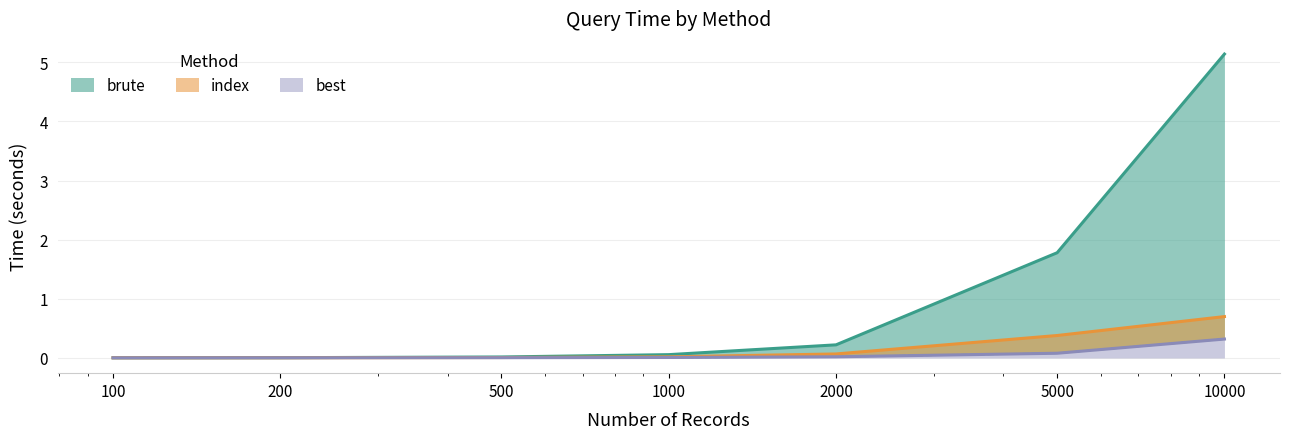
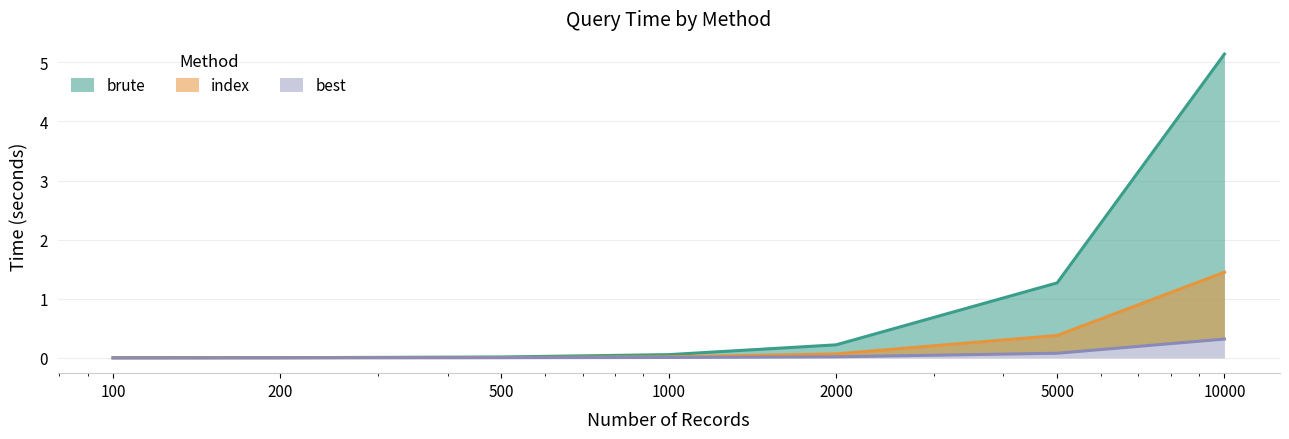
  {
    "brute": {
      "2000": 0.2,
-     "5000": 1.8,
+     "5000": 1.3,
      "10000": 5.1
    },
    "best": {
      "2000": 0.0,
      "5000": 0.1,
      "10000": 0.3
    },
    "index": {
      "2000": 0.1,
      "5000": 0.4,
-     "10000": 0.7
+     "10000": 1.5
    }
  }
